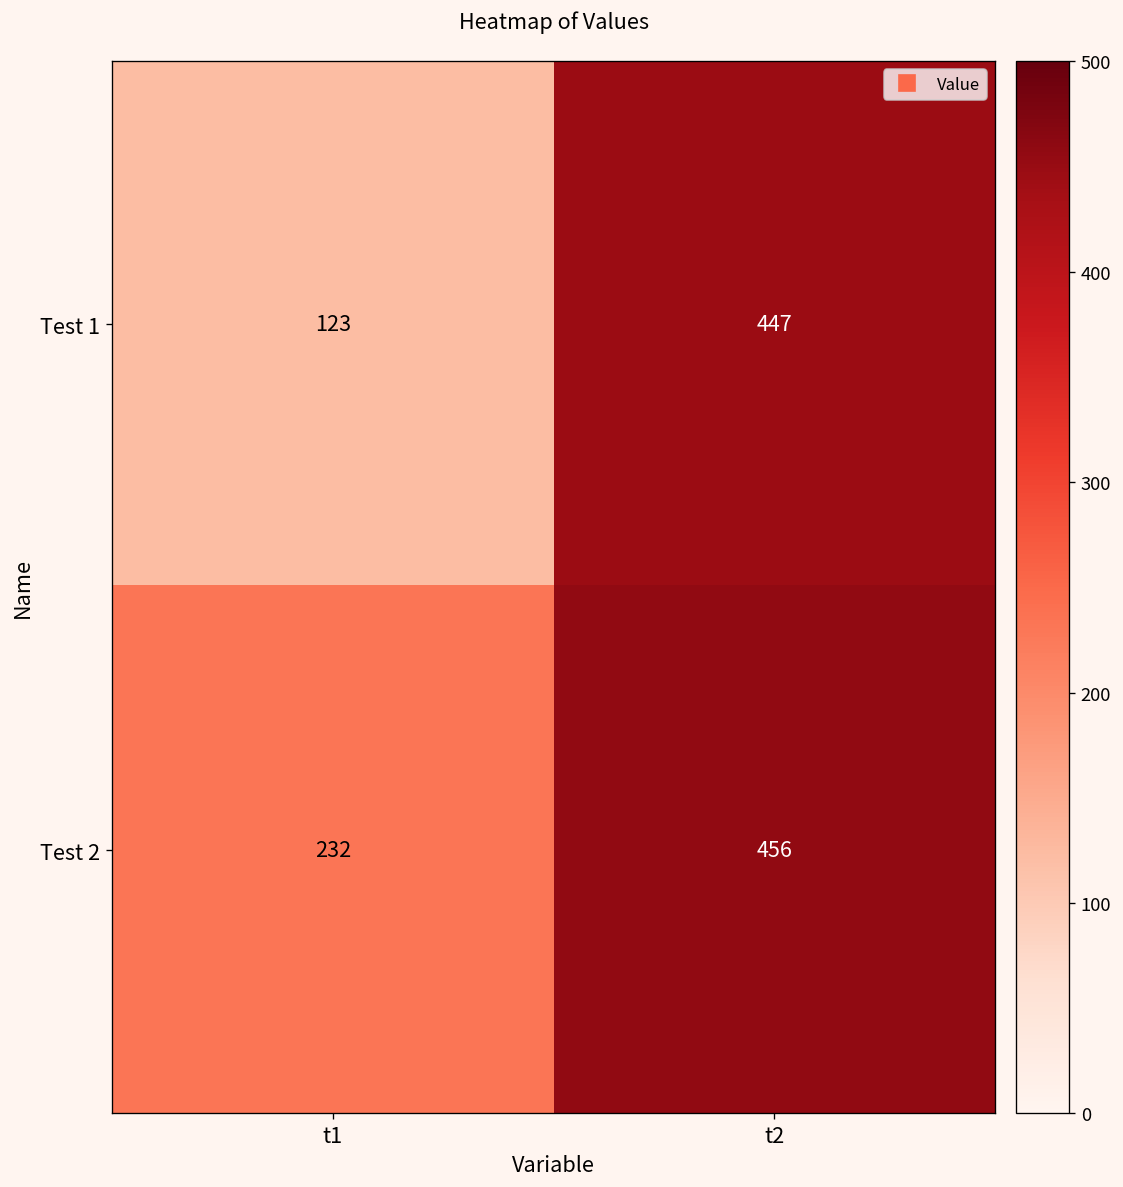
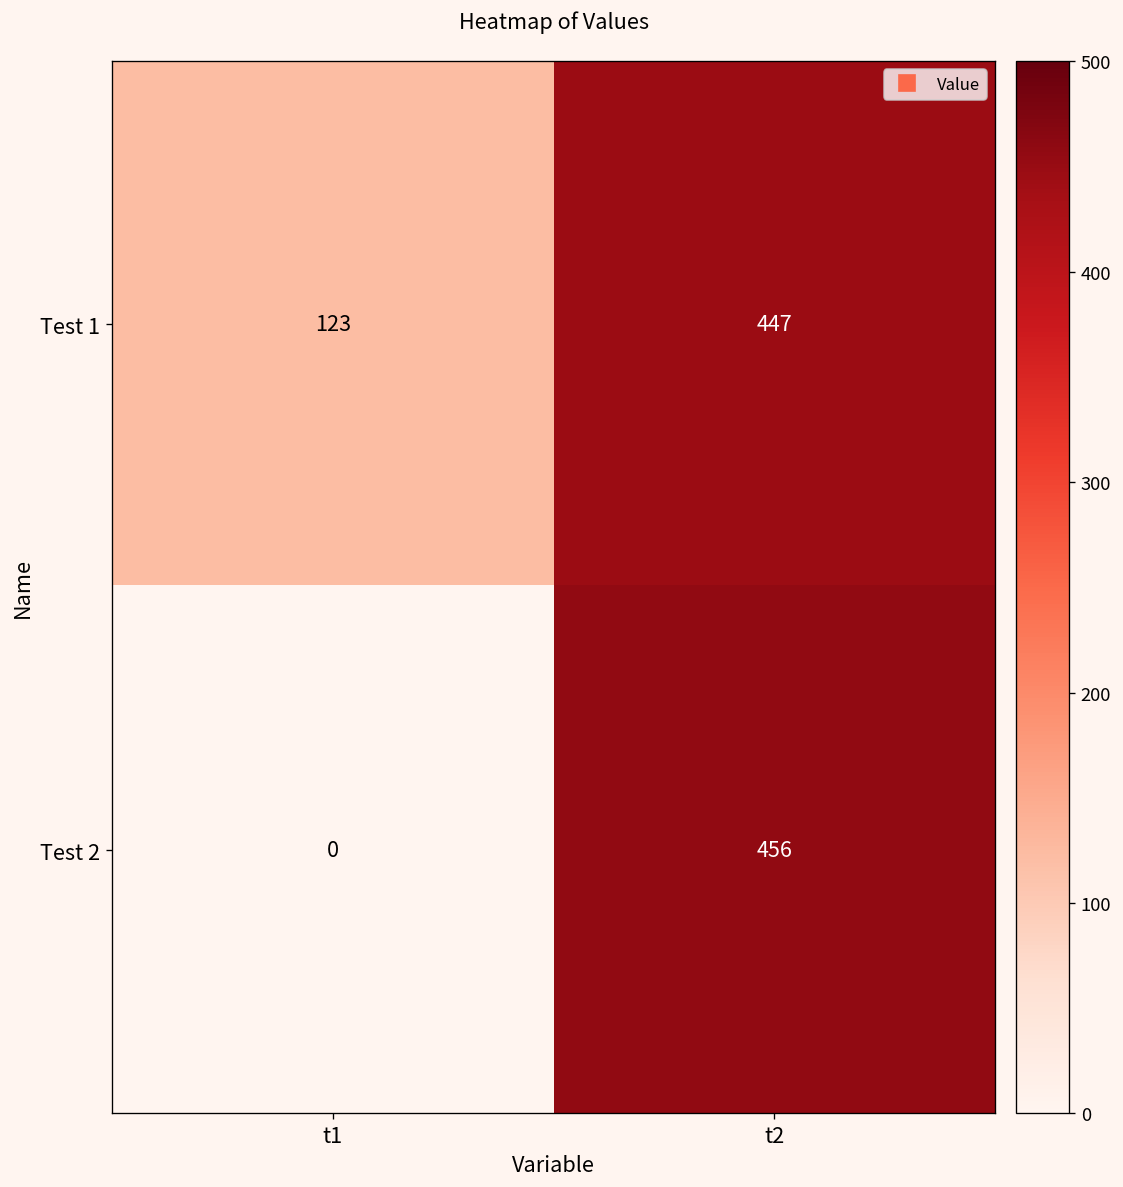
  {
    "Test 1": {
      "t1": 123,
      "t2": 447
    },
    "Test 2": {
-     "t1": 232,
+     "t1": 0,
      "t2": 456
    }
  }
